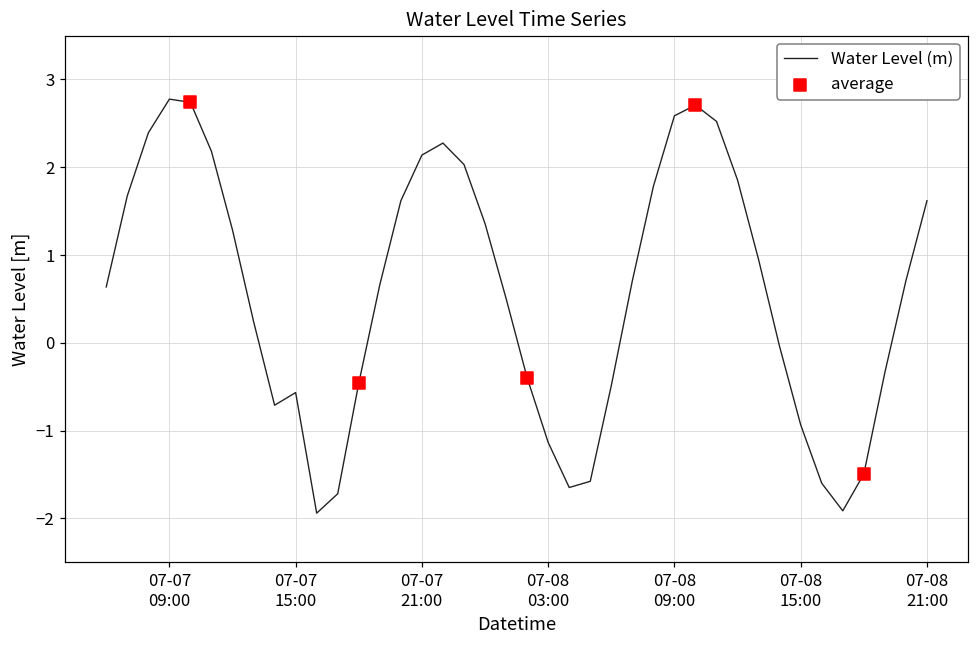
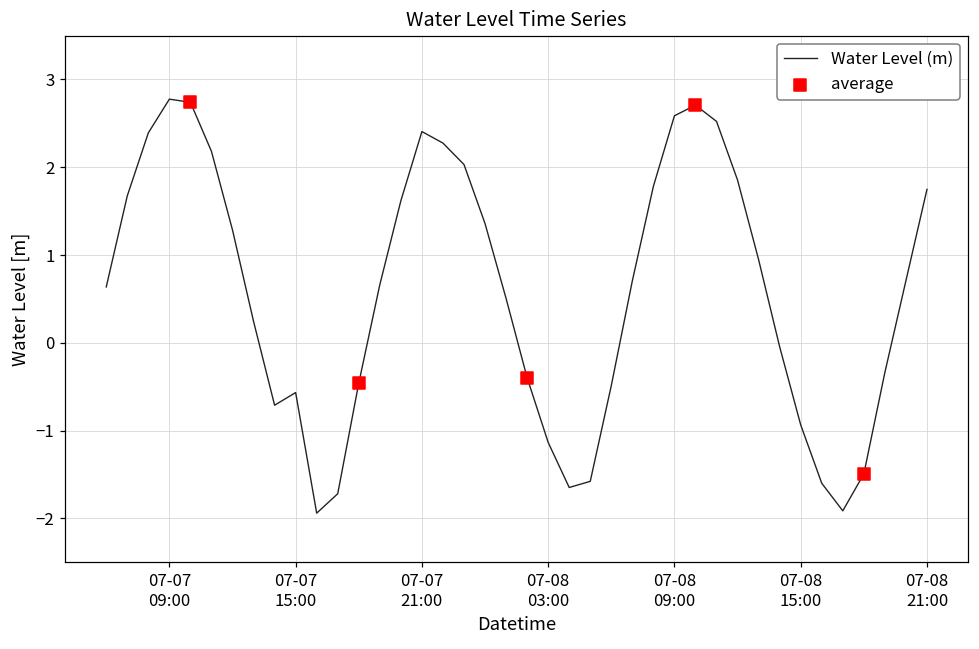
  {
    "Water Level (m)": {
      "07-07 09:00": 2.8,
      "07-07 15:00": -0.6,
-     "07-07 21:00": 2.1,
+     "07-07 21:00": 2.4,
      "07-08 03:00": -1.1,
      "07-08 09:00": 2.6,
      "07-08 15:00": -0.9,
-     "07-08 21:00": 1.6
+     "07-08 21:00": 1.7
    }
  }
